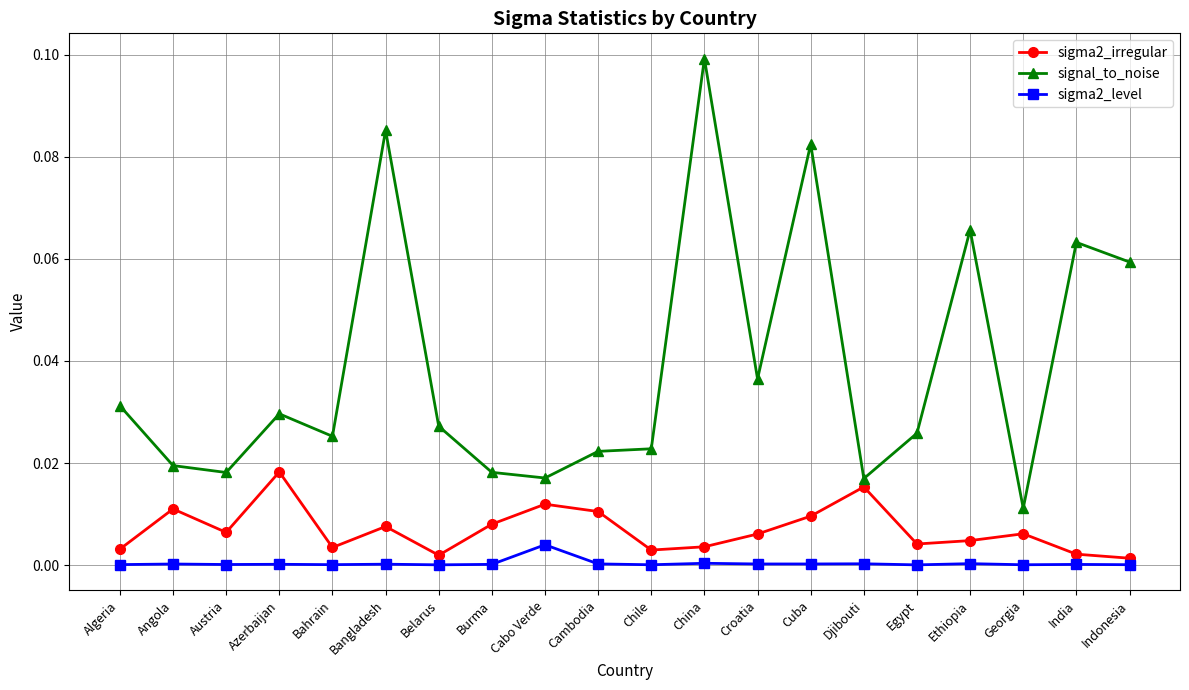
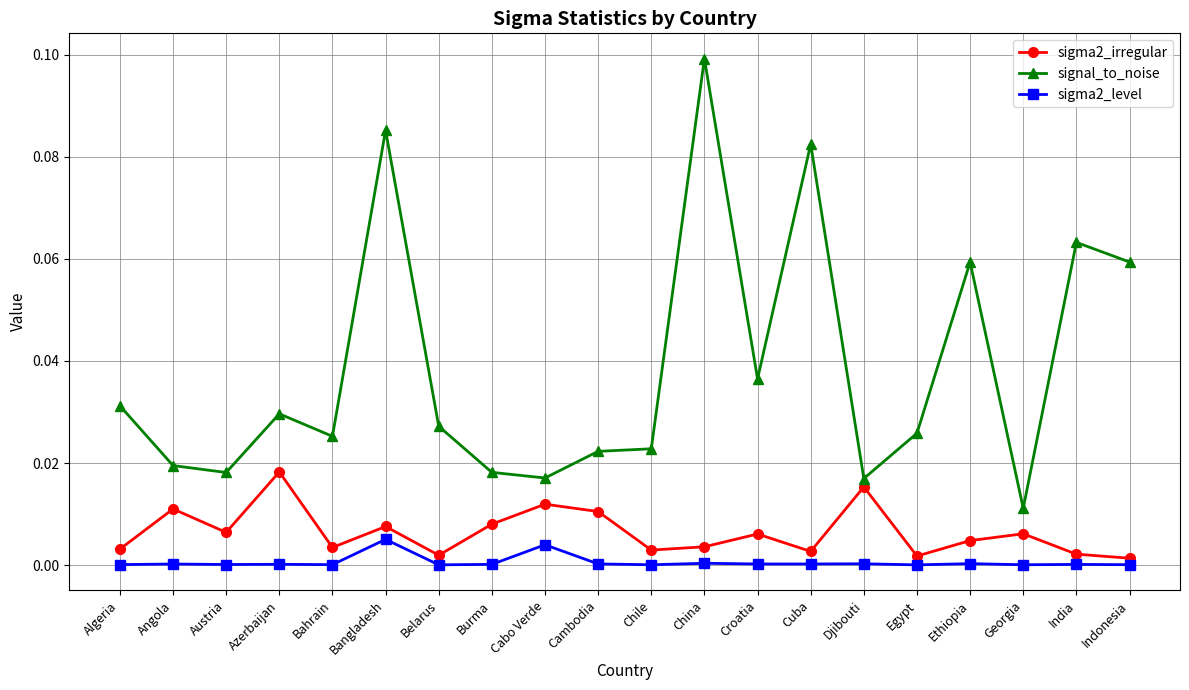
  {
    "sigma2_irregular": {
      "Algeria": 0.003,
      "Angola": 0.011,
      "Austria": 0.006,
      "Azerbaijan": 0.018,
      "Bahrain": 0.003,
      "Bangladesh": 0.008,
      "Belarus": 0.002,
      "Burma": 0.008,
      "Cabo Verde": 0.012,
      "Cambodia": 0.010,
      "Chile": 0.003,
      "China": 0.004,
      "Croatia": 0.006,
-     "Cuba": 0.010,
+     "Cuba": 0.003,
      "Djibouti": 0.015,
-     "Egypt": 0.004,
+     "Egypt": 0.002,
      "Ethiopia": 0.005,
      "Georgia": 0.006,
      "India": 0.002,
      "Indonesia": 0.001
    },
    "signal_to_noise": {
      "Algeria": 0.031,
      "Angola": 0.020,
      "Austria": 0.018,
      "Azerbaijan": 0.030,
      "Bahrain": 0.025,
      "Bangladesh": 0.085,
      "Belarus": 0.027,
      "Burma": 0.018,
      "Cabo Verde": 0.017,
      "Cambodia": 0.022,
      "Chile": 0.023,
      "China": 0.099,
      "Croatia": 0.036,
      "Cuba": 0.082,
      "Djibouti": 0.017,
      "Egypt": 0.026,
-     "Ethiopia": 0.066,
+     "Ethiopia": 0.059,
      "Georgia": 0.011,
      "India": 0.063,
      "Indonesia": 0.059
    },
    "sigma2_level": {
      "Algeria": 0.000,
      "Angola": 0.000,
      "Austria": 0.000,
      "Azerbaijan": 0.000,
      "Bahrain": 0.000,
-     "Bangladesh": 0.000,
+     "Bangladesh": 0.005,
      "Belarus": 0.000,
      "Burma": 0.000,
      "Cabo Verde": 0.004,
      "Cambodia": 0.000,
      "Chile": 0.000,
      "China": 0.000,
      "Croatia": 0.000,
      "Cuba": 0.000,
      "Djibouti": 0.000,
      "Egypt": 0.000,
      "Ethiopia": 0.000,
      "Georgia": 0.000,
      "India": 0.000,
      "Indonesia": 0.000
    }
  }
